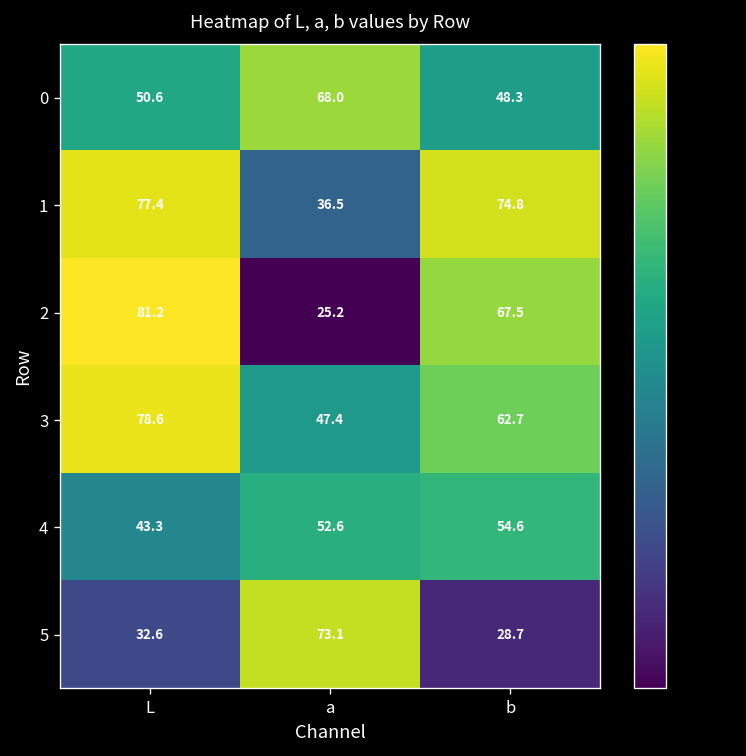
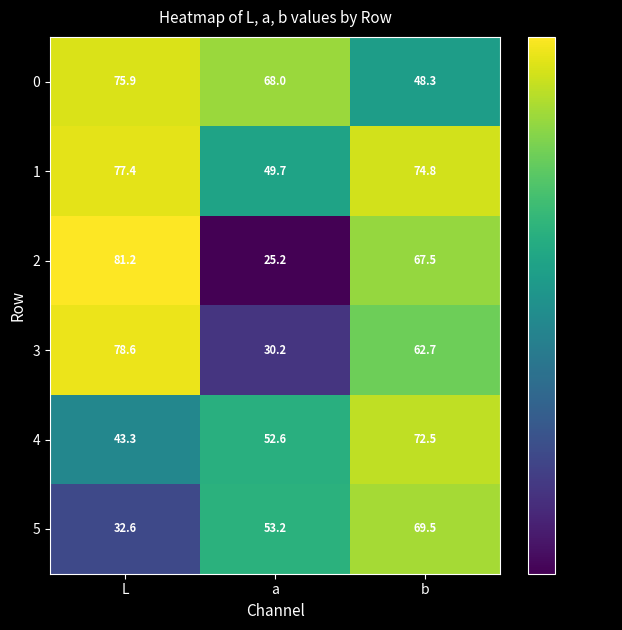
  {
    "0": {
-     "L": 50.6,
+     "L": 75.9,
      "a": 68.0,
      "b": 48.3
    },
    "1": {
      "L": 77.4,
-     "a": 36.5,
+     "a": 49.7,
      "b": 74.8
    },
    "2": {
      "L": 81.2,
      "a": 25.2,
      "b": 67.5
    },
    "3": {
      "L": 78.6,
-     "a": 47.4,
+     "a": 30.2,
      "b": 62.7
    },
    "4": {
      "L": 43.3,
      "a": 52.6,
-     "b": 54.6
+     "b": 72.5
    },
    "5": {
      "L": 32.6,
-     "a": 73.1,
-     "b": 28.7
+     "a": 53.2,
+     "b": 69.5
    }
  }
